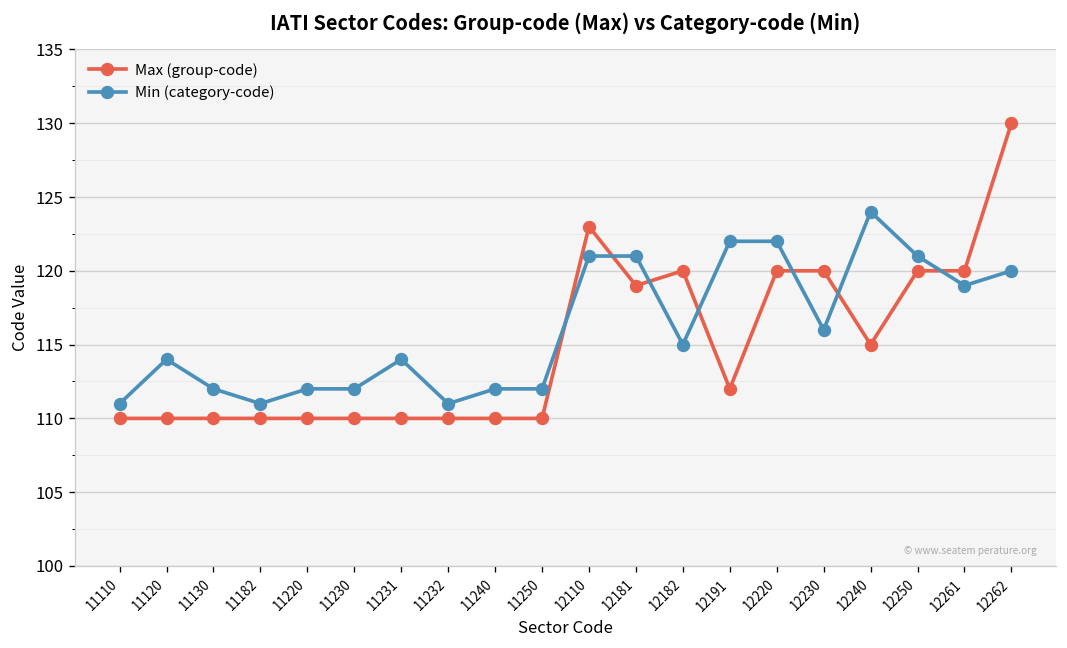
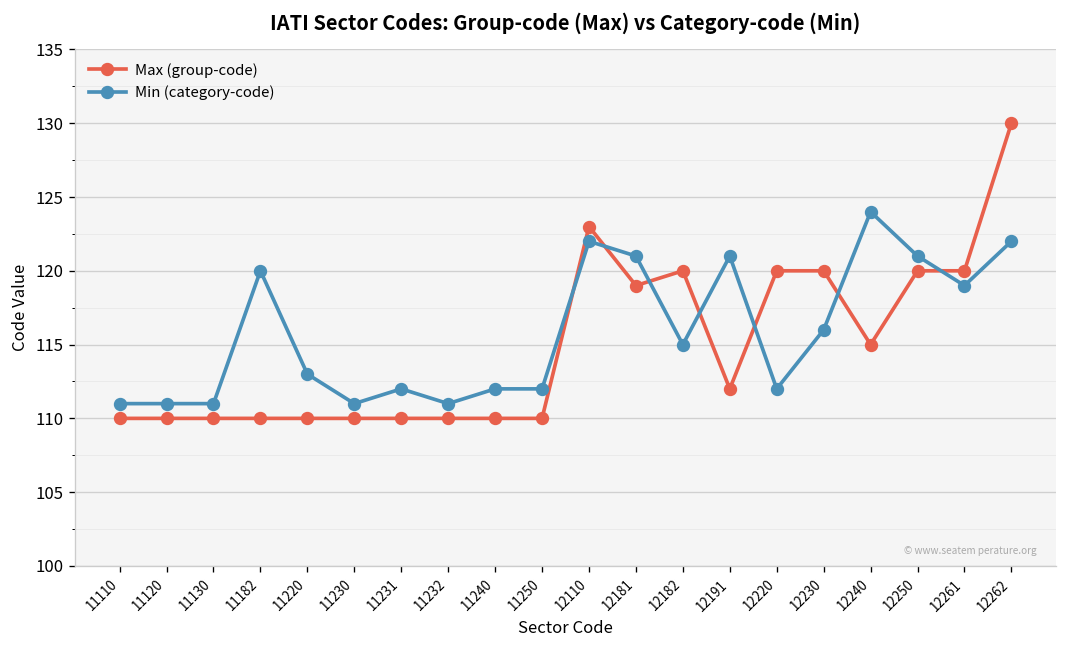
  {
    "Max (group-code)": {
      "11110": 110,
      "11120": 110,
      "11130": 110,
      "11182": 110,
      "11220": 110,
      "11230": 110,
      "11231": 110,
      "11232": 110,
      "11240": 110,
      "11250": 110,
      "12110": 123,
      "12181": 119,
      "12182": 120,
      "12191": 112,
      "12220": 120,
      "12230": 120,
      "12240": 115,
      "12250": 120,
      "12261": 120,
      "12262": 130
    },
    "Min (category-code)": {
      "11110": 111,
-     "11120": 114,
-     "11130": 112,
-     "11182": 111,
-     "11220": 112,
-     "11230": 112,
-     "11231": 114,
+     "11120": 111,
+     "11130": 111,
+     "11182": 120,
+     "11220": 113,
+     "11230": 111,
+     "11231": 112,
      "11232": 111,
      "11240": 112,
      "11250": 112,
-     "12110": 121,
+     "12110": 122,
      "12181": 121,
      "12182": 115,
-     "12191": 122,
-     "12220": 122,
+     "12191": 121,
+     "12220": 112,
      "12230": 116,
      "12240": 124,
      "12250": 121,
      "12261": 119,
-     "12262": 120
+     "12262": 122
    }
  }
